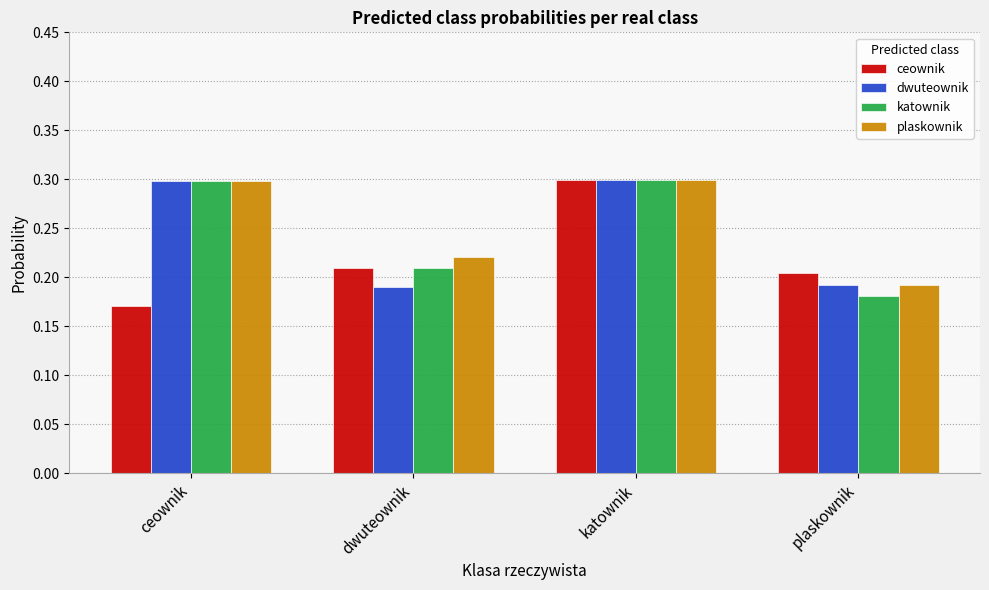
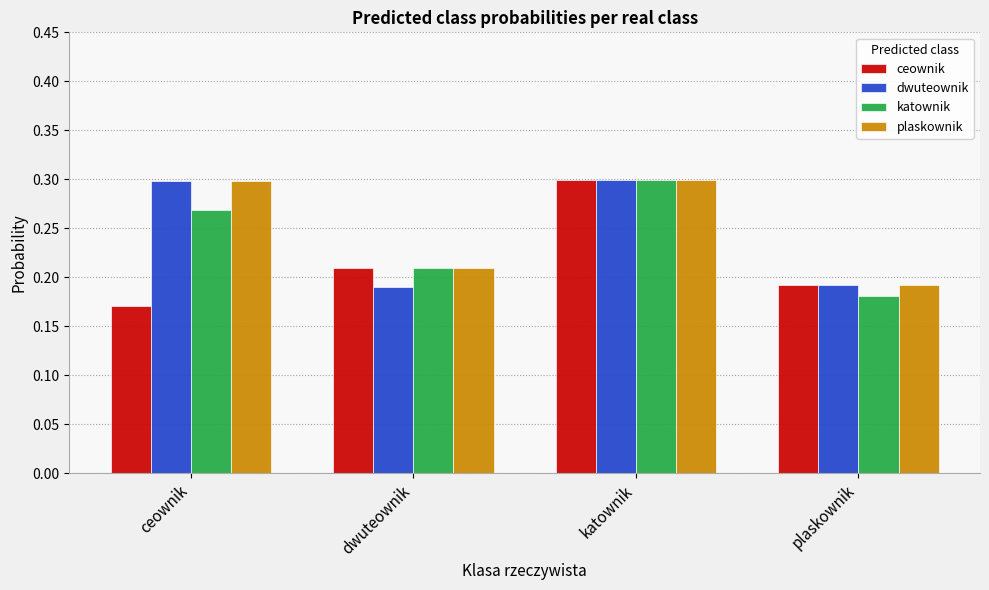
  {
    "ceownik": {
      "ceownik": 0.17,
      "dwuteownik": 0.21,
      "katownik": 0.30,
-     "plaskownik": 0.20
+     "plaskownik": 0.19
    },
    "dwuteownik": {
      "ceownik": 0.30,
      "dwuteownik": 0.19,
      "katownik": 0.30,
      "plaskownik": 0.19
    },
    "katownik": {
-     "ceownik": 0.30,
+     "ceownik": 0.27,
      "dwuteownik": 0.21,
      "katownik": 0.30,
      "plaskownik": 0.18
    },
    "plaskownik": {
      "ceownik": 0.30,
-     "dwuteownik": 0.22,
+     "dwuteownik": 0.21,
      "katownik": 0.30,
      "plaskownik": 0.19
    }
  }
